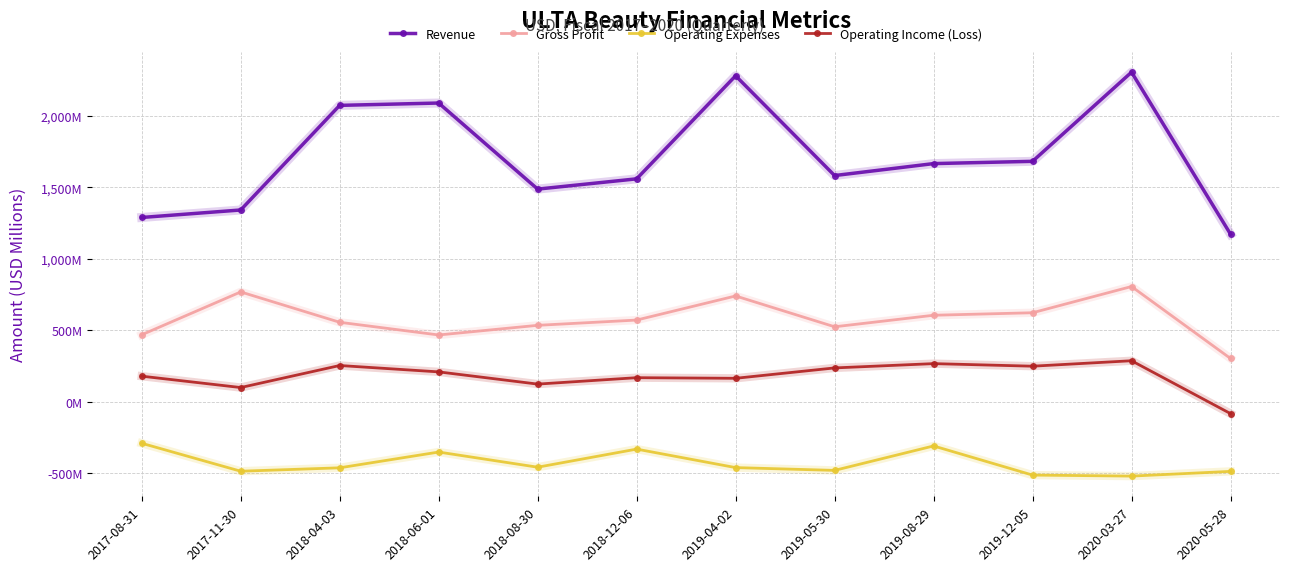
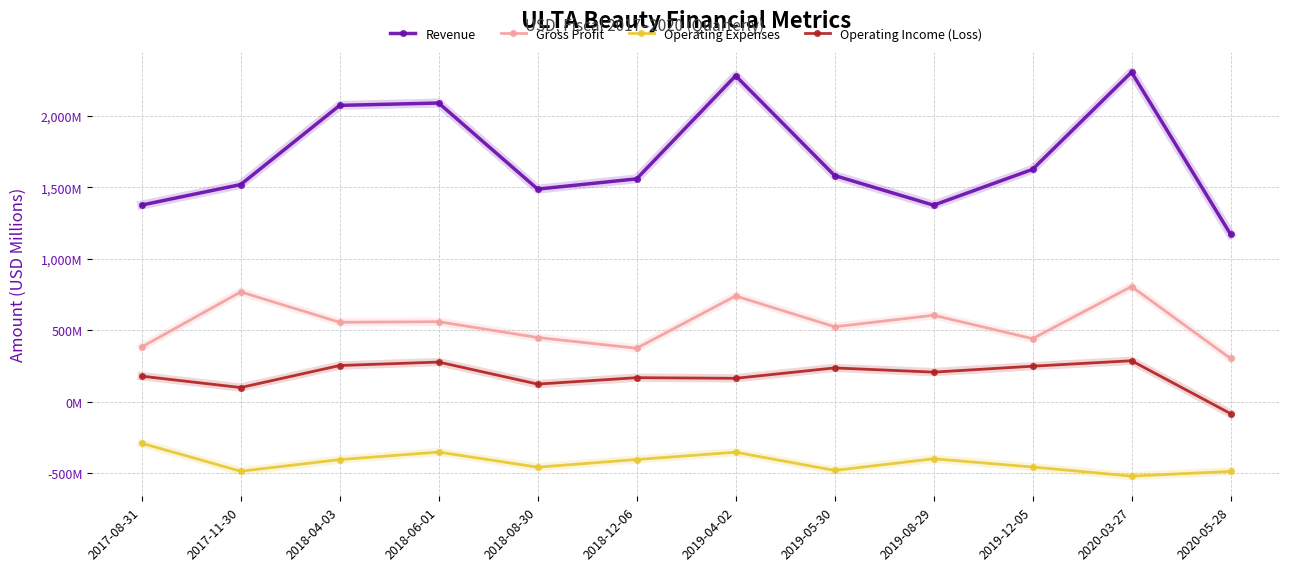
  {
    "Revenue": {
-     "2017-08-31": "1,290,000,000",
-     "2017-11-30": "1,340,000,000",
+     "2017-08-31": "1,380,000,000",
+     "2017-11-30": "1,520,000,000",
      "2018-04-03": "2,070,000,000",
      "2018-06-01": "2,090,000,000",
      "2018-08-30": "1,490,000,000",
      "2018-12-06": "1,560,000,000",
      "2019-04-02": "2,280,000,000",
      "2019-05-30": "1,580,000,000",
-     "2019-08-29": "1,670,000,000",
-     "2019-12-05": "1,680,000,000",
+     "2019-08-29": "1,380,000,000",
+     "2019-12-05": "1,630,000,000",
      "2020-03-27": "2,310,000,000",
      "2020-05-28": "1,170,000,000"
    },
    "Gross Profit": {
-     "2017-08-31": "470,000,000",
+     "2017-08-31": "380,000,000",
      "2017-11-30": "770,000,000",
      "2018-04-03": "560,000,000",
-     "2018-06-01": "470,000,000",
-     "2018-08-30": "540,000,000",
-     "2018-12-06": "570,000,000",
+     "2018-06-01": "560,000,000",
+     "2018-08-30": "450,000,000",
+     "2018-12-06": "380,000,000",
      "2019-04-02": "740,000,000",
      "2019-05-30": "530,000,000",
      "2019-08-29": "610,000,000",
-     "2019-12-05": "620,000,000",
+     "2019-12-05": "440,000,000",
      "2020-03-27": "810,000,000",
      "2020-05-28": "300,000,000"
    },
    "Operating Expenses": {
      "2017-08-31": "-290,000,000",
      "2017-11-30": "-480,000,000",
-     "2018-04-03": "-460,000,000",
+     "2018-04-03": "-400,000,000",
      "2018-06-01": "-350,000,000",
      "2018-08-30": "-460,000,000",
-     "2018-12-06": "-330,000,000",
-     "2019-04-02": "-460,000,000",
+     "2018-12-06": "-400,000,000",
+     "2019-04-02": "-350,000,000",
      "2019-05-30": "-480,000,000",
-     "2019-08-29": "-310,000,000",
-     "2019-12-05": "-510,000,000",
+     "2019-08-29": "-400,000,000",
+     "2019-12-05": "-460,000,000",
      "2020-03-27": "-520,000,000",
      "2020-05-28": "-490,000,000"
    },
    "Operating Income (Loss)": {
      "2017-08-31": "180,000,000",
      "2017-11-30": "100,000,000",
      "2018-04-03": "250,000,000",
-     "2018-06-01": "210,000,000",
+     "2018-06-01": "280,000,000",
      "2018-08-30": "120,000,000",
      "2018-12-06": "170,000,000",
      "2019-04-02": "160,000,000",
      "2019-05-30": "240,000,000",
-     "2019-08-29": "270,000,000",
+     "2019-08-29": "210,000,000",
      "2019-12-05": "250,000,000",
      "2020-03-27": "290,000,000",
      "2020-05-28": "-80,000,000"
    }
  }
